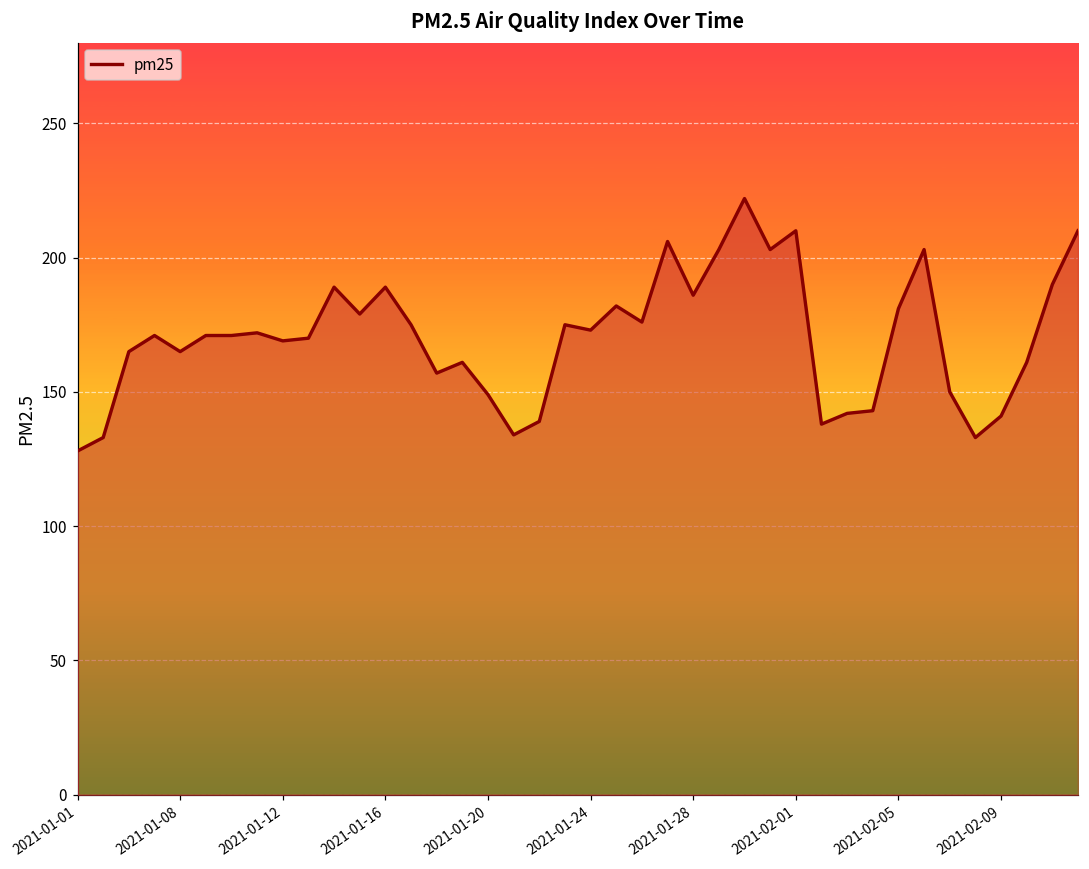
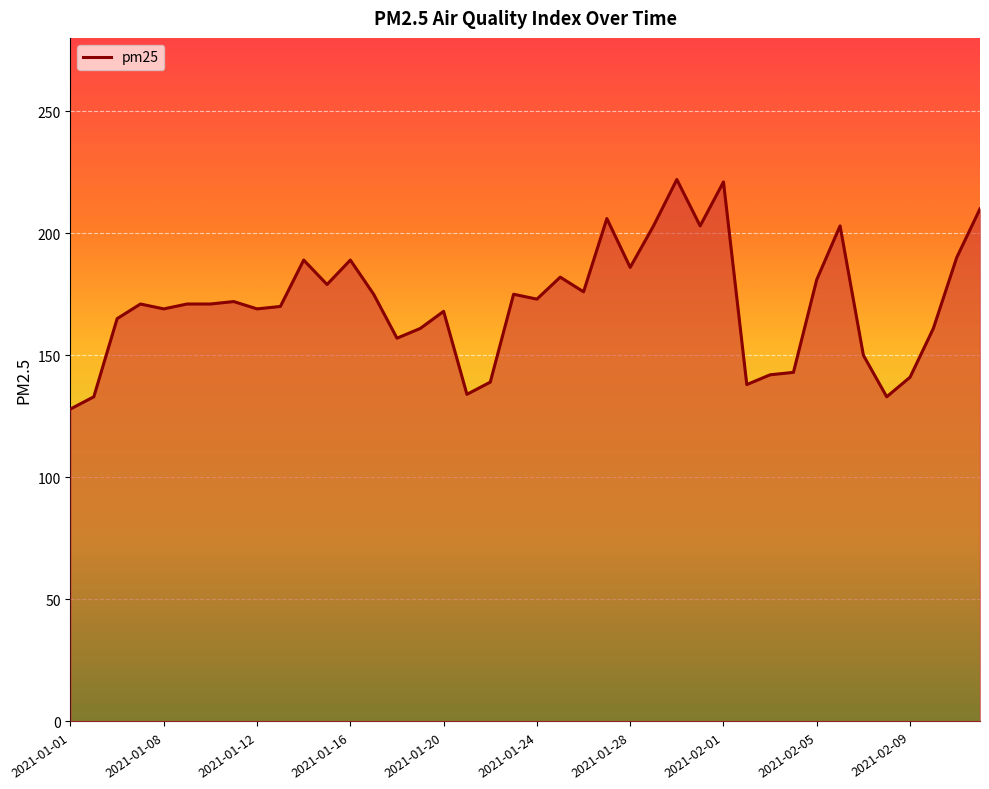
  {
    "2021-01-01": 128,
-   "2021-01-08": 165,
+   "2021-01-08": 169,
    "2021-01-12": 169,
    "2021-01-16": 189,
-   "2021-01-20": 149,
+   "2021-01-20": 168,
    "2021-01-24": 173,
    "2021-01-28": 186,
-   "2021-02-01": 210,
+   "2021-02-01": 221,
    "2021-02-05": 181,
    "2021-02-09": 141
  }
